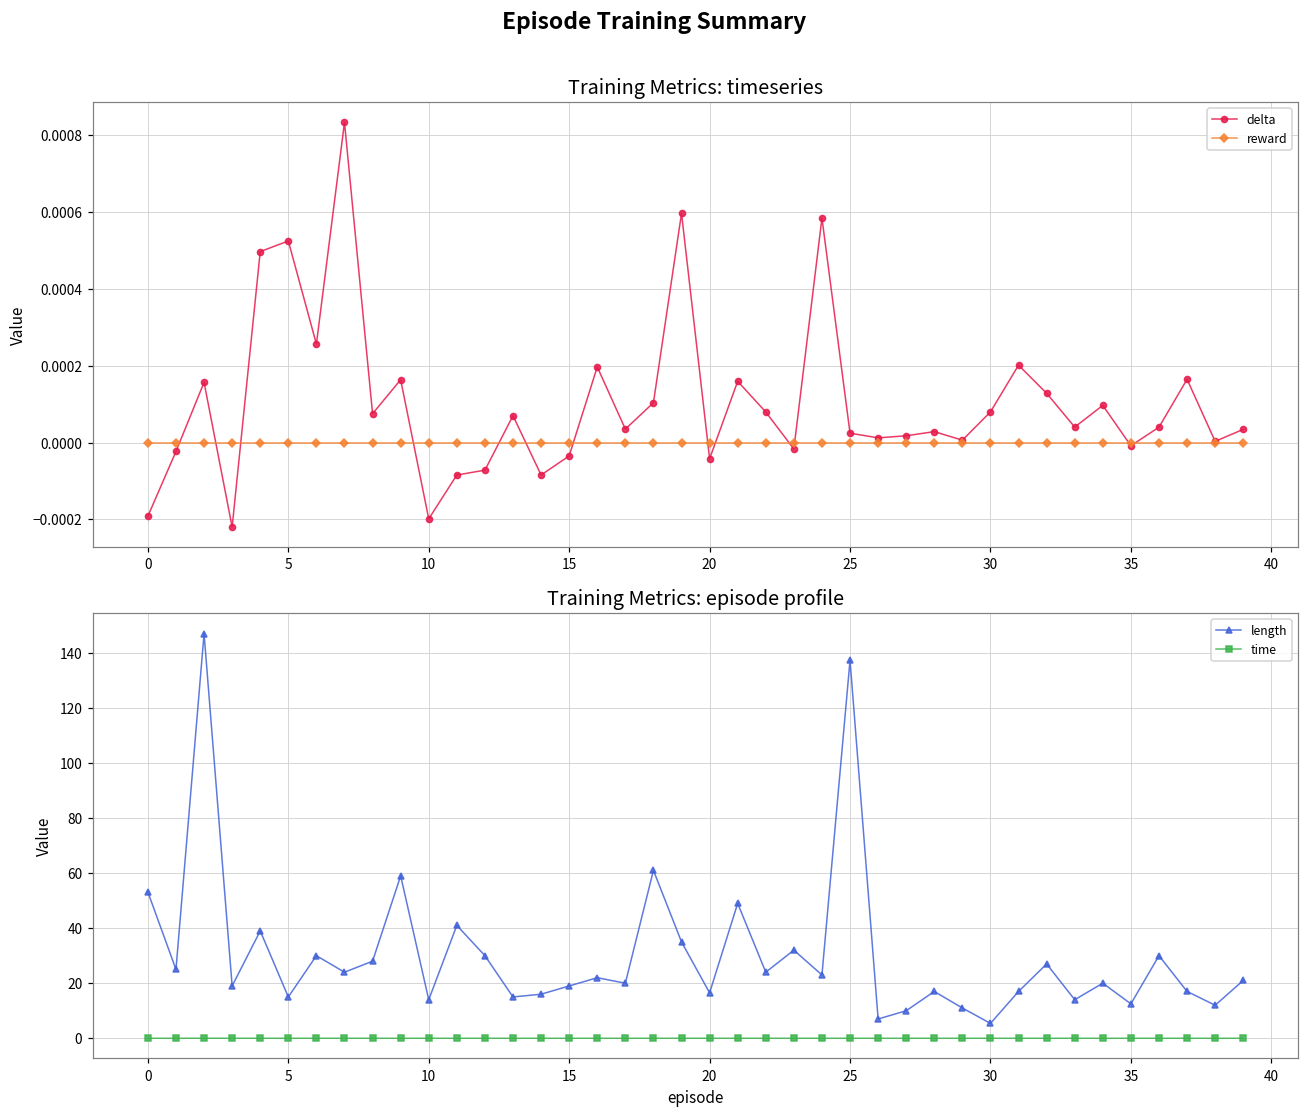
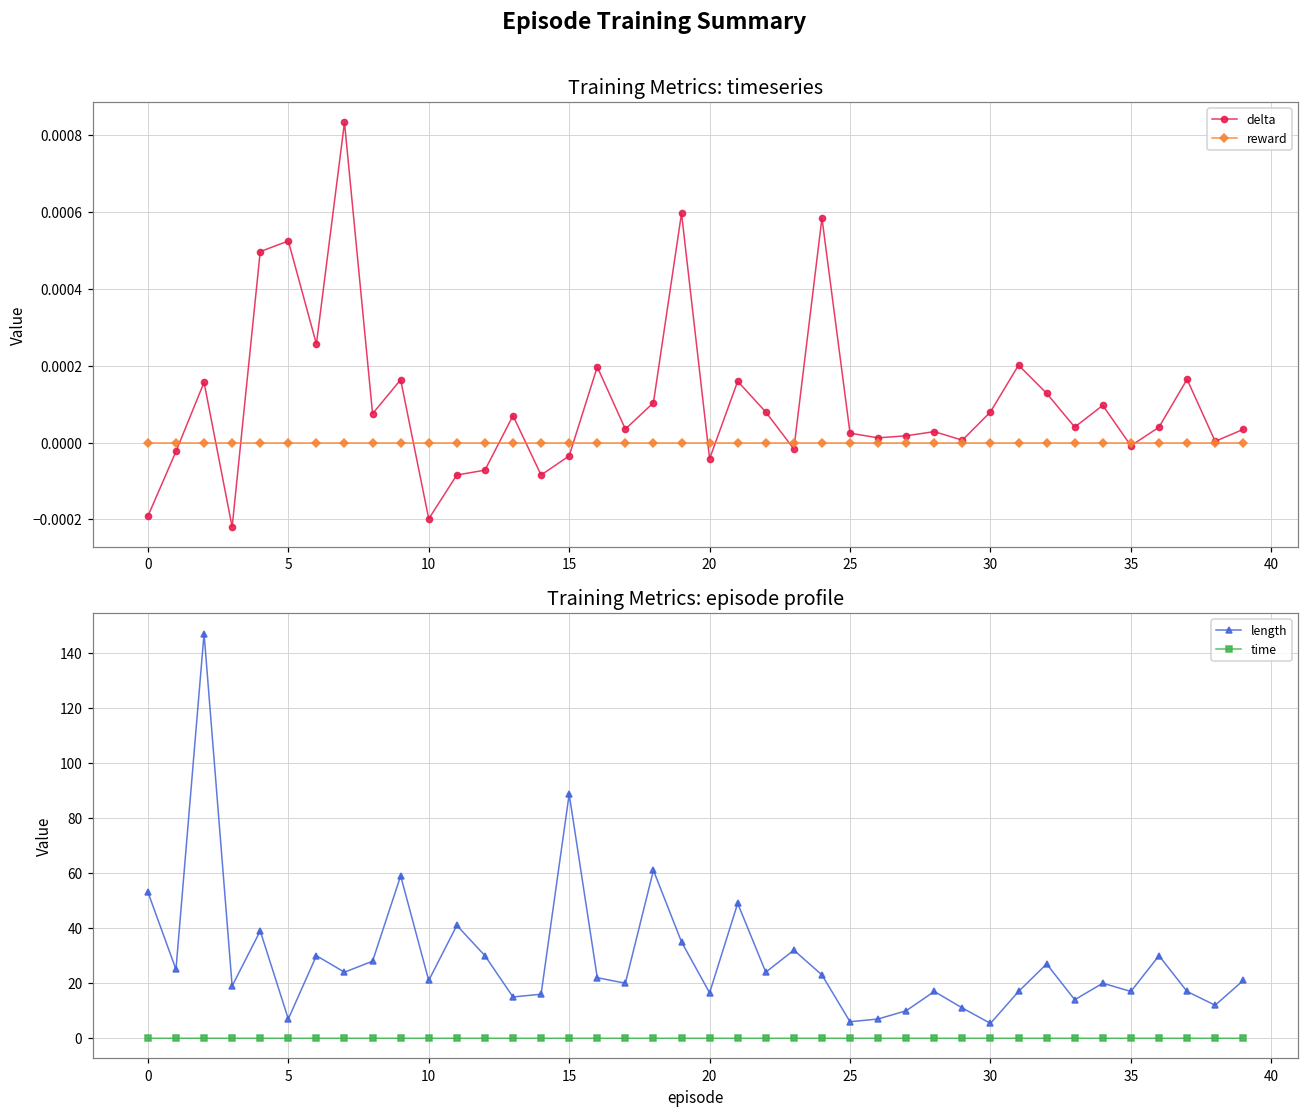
  {
    "Training Metrics: timeseries": {
      "delta": {
        "0": -0.00019,
        "5": 0.00052,
        "10": -0.00020,
        "15": -0.00003,
        "20": -0.00004,
        "25": 0.00002,
        "30": 0.00008,
        "35": -0.00001
      },
      "reward": {
        "0": 0.00000,
        "5": 0.00000,
        "10": 0.00000,
        "15": 0.00000,
        "20": 0.00000,
        "25": 0.00000,
        "30": 0.00000,
        "35": 0.00000
      }
    },
    "Training Metrics: episode profile": {
      "length": {
        "0": 53,
-       "5": 15,
-       "10": 14,
-       "15": 19,
+       "5": 7,
+       "10": 21,
+       "15": 89,
        "20": 17,
-       "25": 137,
+       "25": 6,
        "30": 5,
-       "35": 13
+       "35": 17
      },
      "time": {
        "0": 0,
        "5": 0,
        "10": 0,
        "15": 0,
        "20": 0,
        "25": 0,
        "30": 0,
        "35": 0
      }
    }
  }
